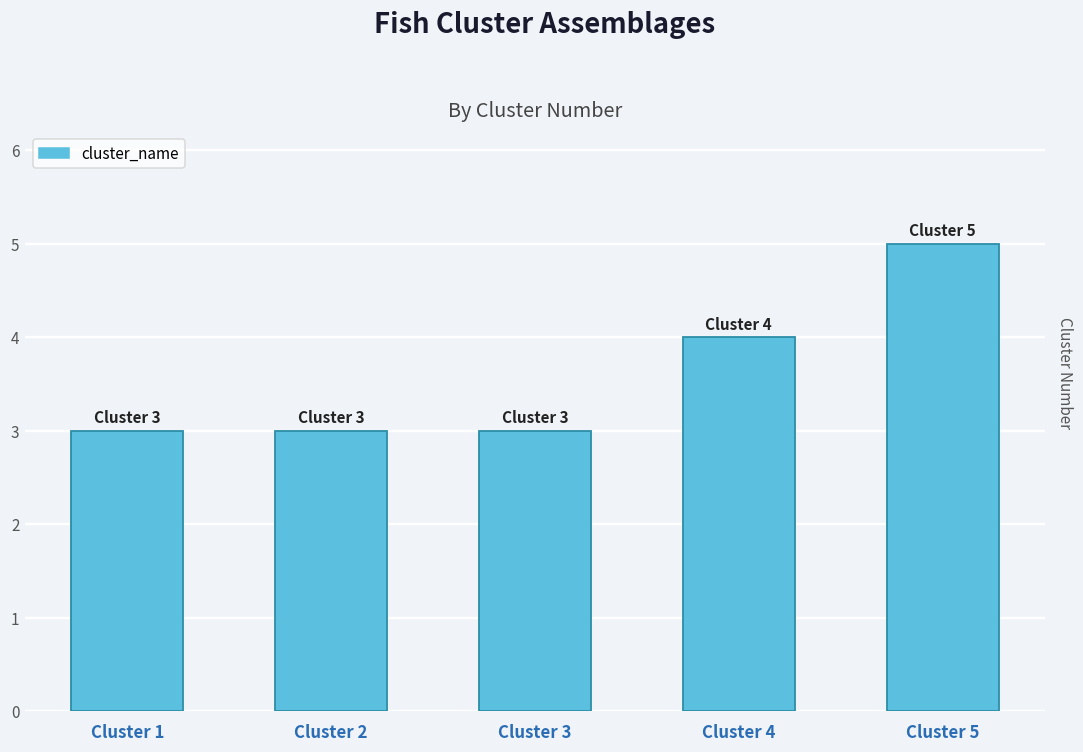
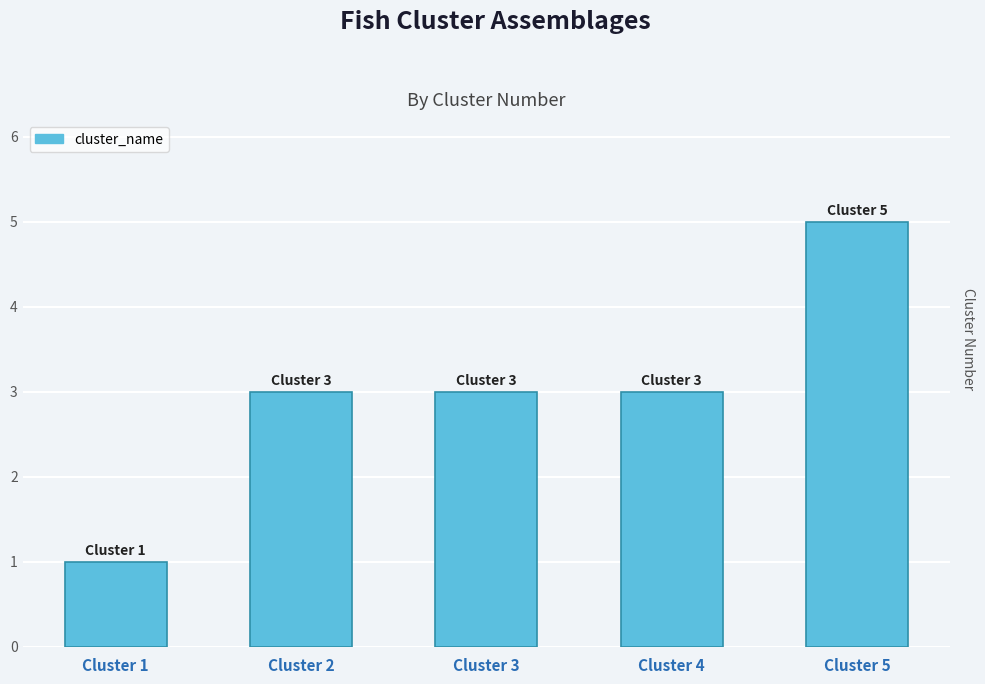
  {
-   "Cluster 1": 3,
+   "Cluster 1": 1,
    "Cluster 2": 3,
    "Cluster 3": 3,
-   "Cluster 4": 4,
+   "Cluster 4": 3,
    "Cluster 5": 5
  }
